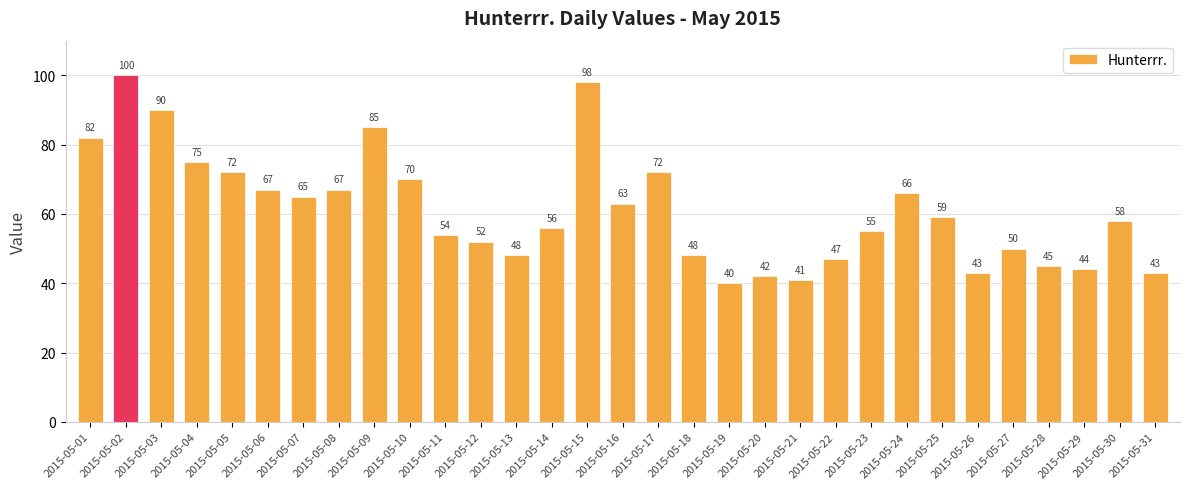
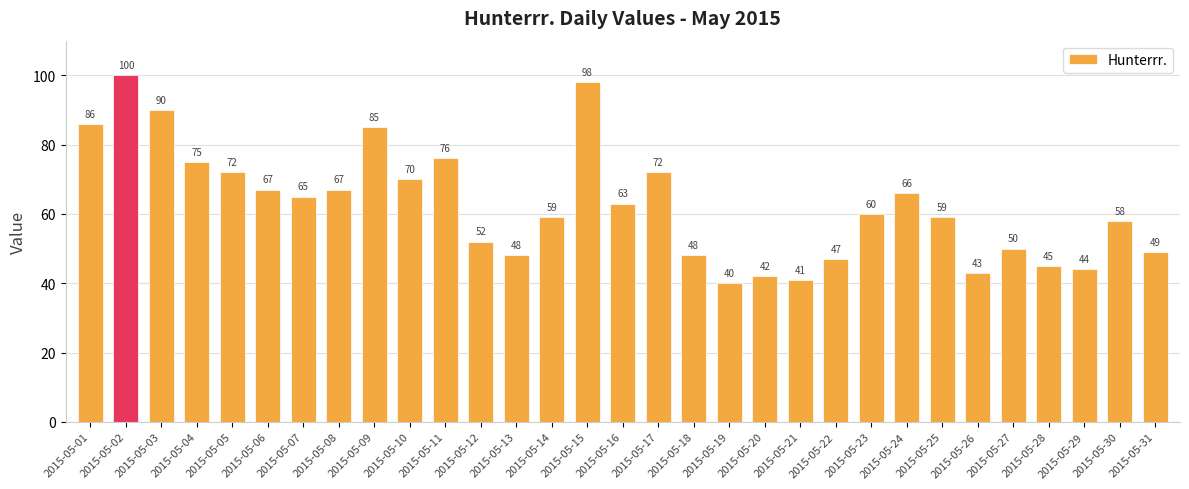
  {
-   "2015-05-01": 82,
+   "2015-05-01": 86,
    "2015-05-02": 100,
    "2015-05-03": 90,
    "2015-05-04": 75,
    "2015-05-05": 72,
    "2015-05-06": 67,
    "2015-05-07": 65,
    "2015-05-08": 67,
    "2015-05-09": 85,
    "2015-05-10": 70,
-   "2015-05-11": 54,
+   "2015-05-11": 76,
    "2015-05-12": 52,
    "2015-05-13": 48,
-   "2015-05-14": 56,
+   "2015-05-14": 59,
    "2015-05-15": 98,
    "2015-05-16": 63,
    "2015-05-17": 72,
    "2015-05-18": 48,
    "2015-05-19": 40,
    "2015-05-20": 42,
    "2015-05-21": 41,
    "2015-05-22": 47,
-   "2015-05-23": 55,
+   "2015-05-23": 60,
    "2015-05-24": 66,
    "2015-05-25": 59,
    "2015-05-26": 43,
    "2015-05-27": 50,
    "2015-05-28": 45,
    "2015-05-29": 44,
    "2015-05-30": 58,
-   "2015-05-31": 43
+   "2015-05-31": 49
  }
